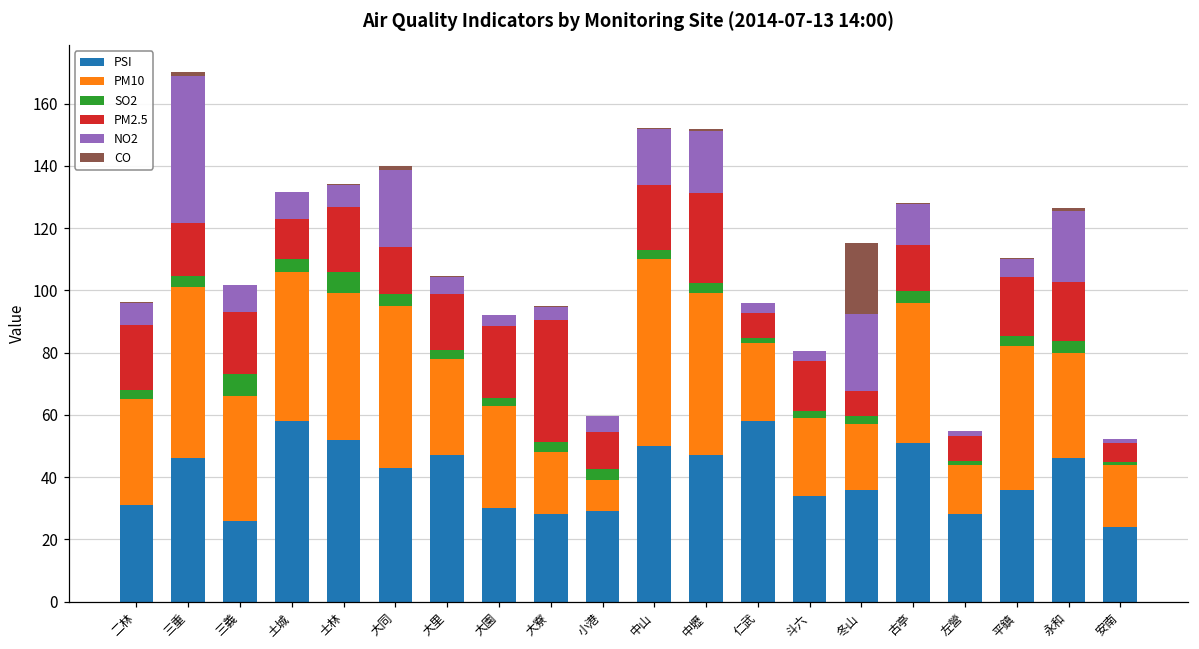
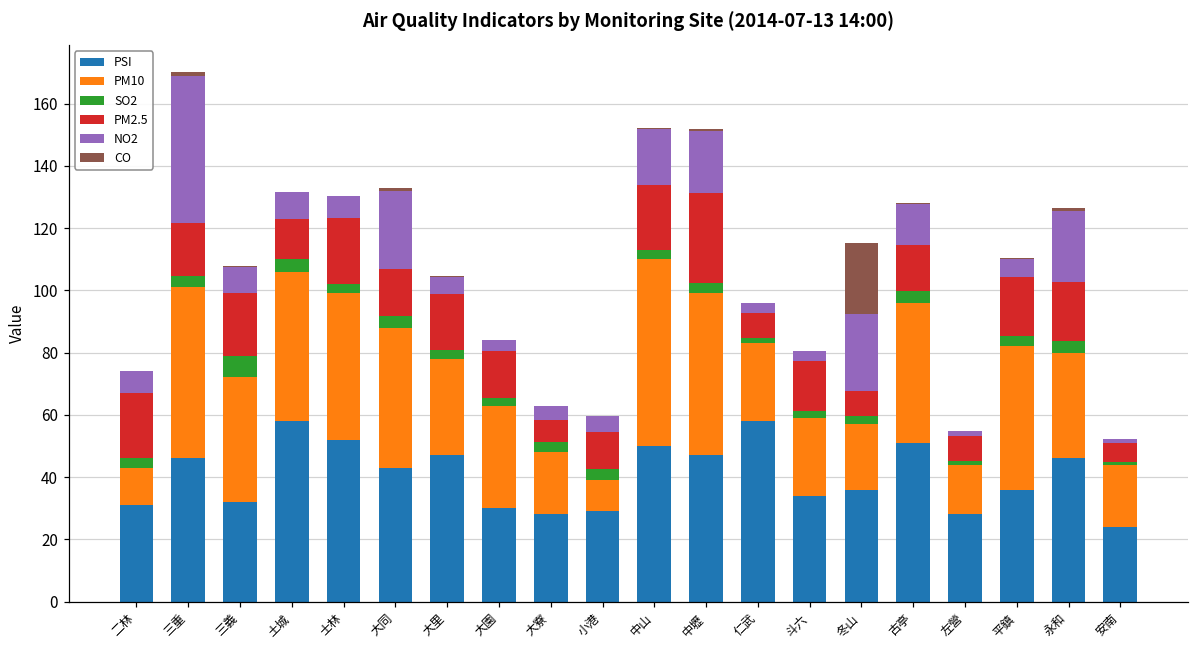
  {
    "PSI": {
      "二林": 31,
      "三重": 46,
-     "三義": 26,
+     "三義": 32,
      "土城": 58,
      "士林": 52,
      "大同": 43,
      "大里": 47,
      "大園": 30,
      "大寮": 28,
      "小港": 29,
      "中山": 50,
      "中壢": 47,
      "仁武": 58,
      "斗六": 34,
      "冬山": 36,
      "古亭": 51,
      "左營": 28,
      "平鎮": 36,
      "永和": 46,
      "安南": 24
    },
    "PM10": {
-     "二林": 34,
+     "二林": 12,
      "三重": 55,
      "三義": 40,
      "土城": 48,
      "士林": 47,
-     "大同": 52,
+     "大同": 45,
      "大里": 31,
      "大園": 33,
      "大寮": 20,
      "小港": 10,
      "中山": 60,
      "中壢": 52,
      "仁武": 25,
      "斗六": 25,
      "冬山": 21,
      "古亭": 45,
      "左營": 16,
      "平鎮": 46,
      "永和": 34,
      "安南": 20
    },
    "SO2": {
      "二林": 3,
      "三重": 4,
      "三義": 7,
      "土城": 4,
-     "士林": 7,
+     "士林": 3,
      "大同": 4,
      "大里": 3,
      "大園": 3,
      "大寮": 3,
      "小港": 4,
      "中山": 3,
      "中壢": 3,
      "仁武": 2,
      "斗六": 2,
      "冬山": 3,
      "古亭": 4,
      "左營": 1,
      "平鎮": 3,
      "永和": 4
    },
    "PM2.5": {
      "二林": 21,
      "三重": 17,
      "三義": 20,
      "土城": 13,
      "士林": 21,
      "大同": 15,
      "大里": 18,
-     "大園": 23,
-     "大寮": 39,
+     "大園": 15,
+     "大寮": 7,
      "小港": 12,
      "中山": 21,
      "中壢": 29,
      "仁武": 8,
      "斗六": 16,
      "冬山": 8,
      "古亭": 15,
      "左營": 8,
      "平鎮": 19,
      "永和": 19,
      "安南": 6
    },
    "NO2": {
      "二林": 7,
      "三重": 47,
      "三義": 9,
      "土城": 9,
      "士林": 7,
      "大同": 25,
      "大里": 6,
      "大園": 4,
      "大寮": 4,
      "小港": 5,
      "中山": 18,
      "中壢": 20,
      "仁武": 3,
      "斗六": 3,
      "冬山": 25,
      "古亭": 13,
      "左營": 2,
      "平鎮": 6,
      "永和": 23,
      "安南": 2
    },
    "CO": {
      "三重": 1,
      "大同": 1,
      "冬山": 23
    }
  }
